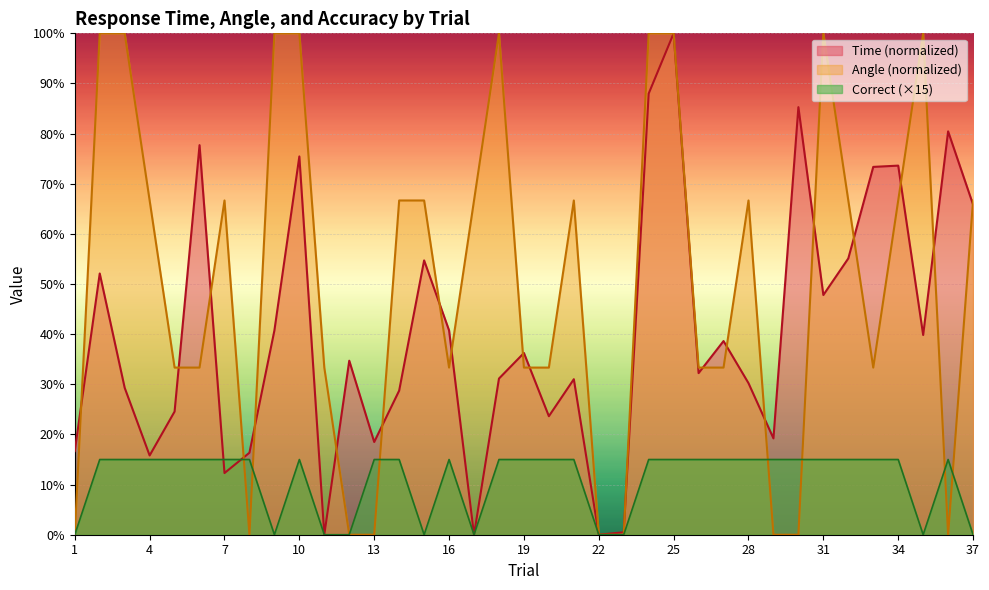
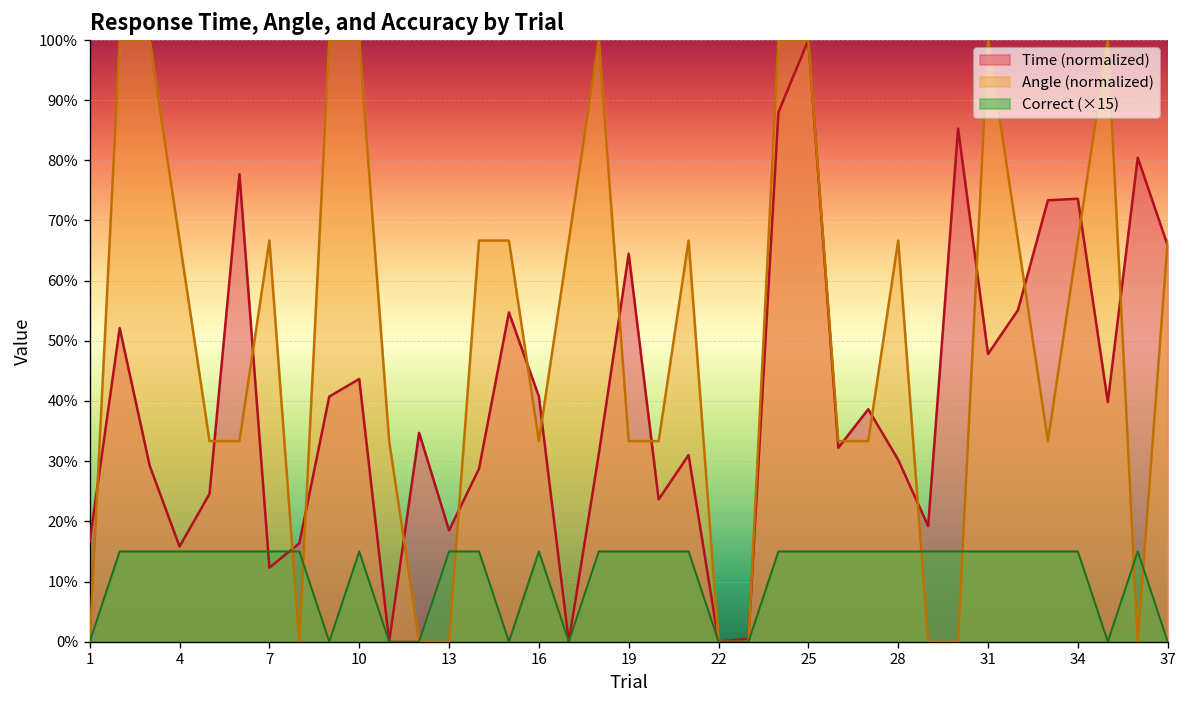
  {
    "Time (normalized)": {
      "1": "17%",
      "4": "16%",
      "7": "12%",
-     "10": "75%",
+     "10": "44%",
      "13": "18%",
      "16": "41%",
-     "19": "36%",
+     "19": "64%",
      "28": "30%",
      "31": "48%",
      "34": "74%",
      "37": "66%"
    },
    "Angle (normalized)": {
      "4": "67%",
      "7": "67%",
      "10": "100%",
      "13": "0%",
      "16": "33%",
      "19": "33%",
      "28": "67%",
      "31": "100%",
      "34": "67%",
      "37": "67%"
    },
    "Correct (×15)": {
      "4": "15%",
      "7": "15%",
      "10": "15%",
      "13": "15%",
      "16": "15%",
      "19": "15%",
      "25": "15%",
      "28": "15%",
      "31": "15%",
      "34": "15%",
      "37": "0%"
    }
  }
